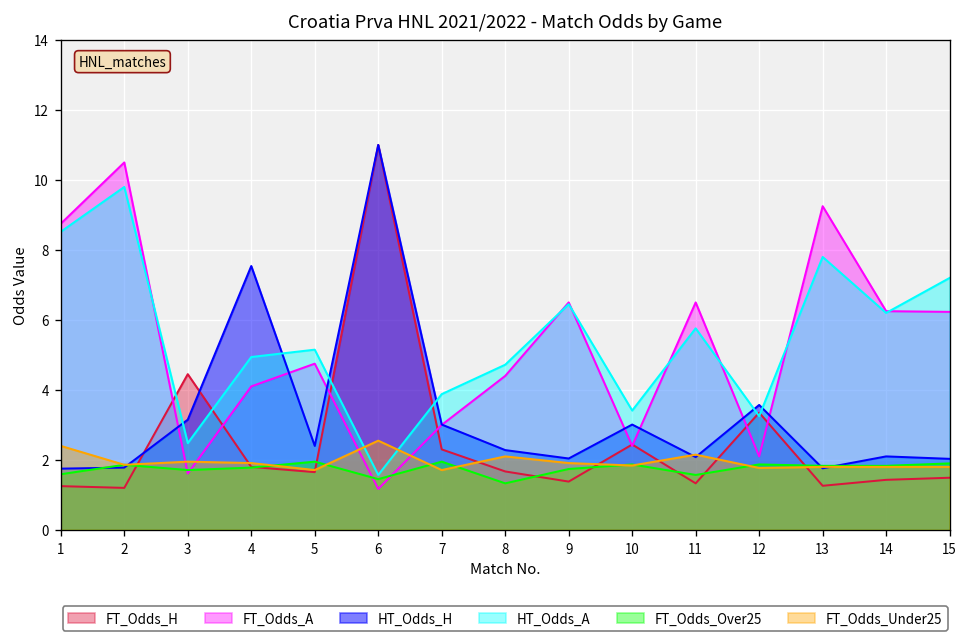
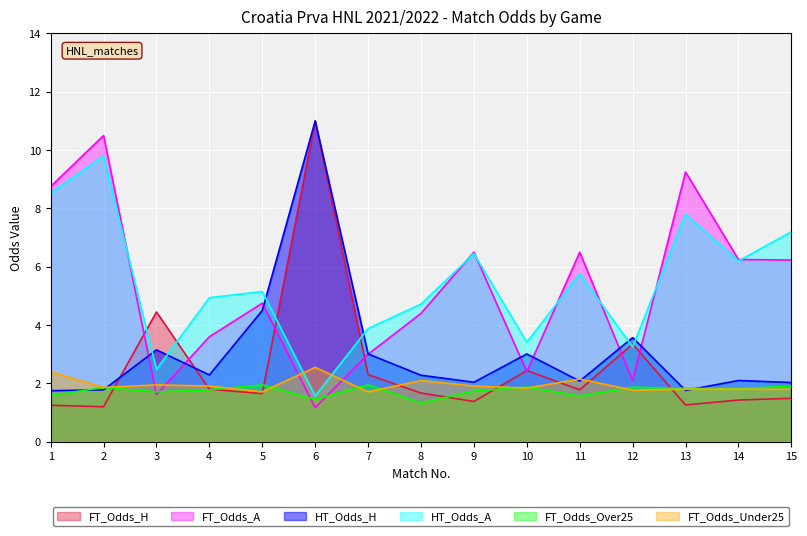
  {
    "FT_Odds_H": {
      "1": 1.3,
      "2": 1.2,
      "3": 4.5,
      "7": 2.3,
      "8": 1.7,
      "9": 1.4,
-     "11": 1.3,
+     "11": 1.8,
      "12": 3.4,
      "13": 1.3,
      "14": 1.4,
      "15": 1.5
    },
    "FT_Odds_A": {
      "1": 8.8,
      "2": 10.5,
      "3": 1.6,
-     "4": 4.1,
+     "4": 3.6,
      "5": 4.8,
      "6": 1.2,
      "8": 4.4,
      "11": 6.5,
      "12": 2.1,
      "13": 9.3,
      "15": 6.2
    },
    "HT_Odds_H": {
      "1": 1.8,
      "3": 3.2,
-     "4": 7.5,
-     "5": 2.4,
+     "4": 2.3,
+     "5": 4.5,
      "8": 2.3,
      "9": 2.0,
      "10": 3.0,
      "12": 3.6,
      "14": 2.1,
      "15": 2.0
    },
    "HT_Odds_A": {
      "1": 8.5,
      "2": 9.8,
      "3": 2.5,
      "4": 4.9,
      "5": 5.2,
      "6": 1.6,
      "7": 3.9,
      "8": 4.7,
      "10": 3.4,
      "11": 5.8,
      "12": 3.3,
      "13": 7.8,
      "15": 7.2
    },
    "FT_Odds_Over25": {
      "1": 1.6,
      "3": 1.7,
      "5": 2.0,
      "6": 1.5,
      "7": 2.0,
      "8": 1.3,
      "9": 1.7,
      "11": 1.6,
      "12": 1.9,
      "15": 1.9
    },
    "FT_Odds_Under25": {
      "1": 2.4,
      "3": 2.0,
      "4": 1.9,
      "6": 2.6,
      "7": 1.7,
      "8": 2.1,
      "9": 1.9,
      "12": 1.8,
      "15": 1.8
    }
  }
